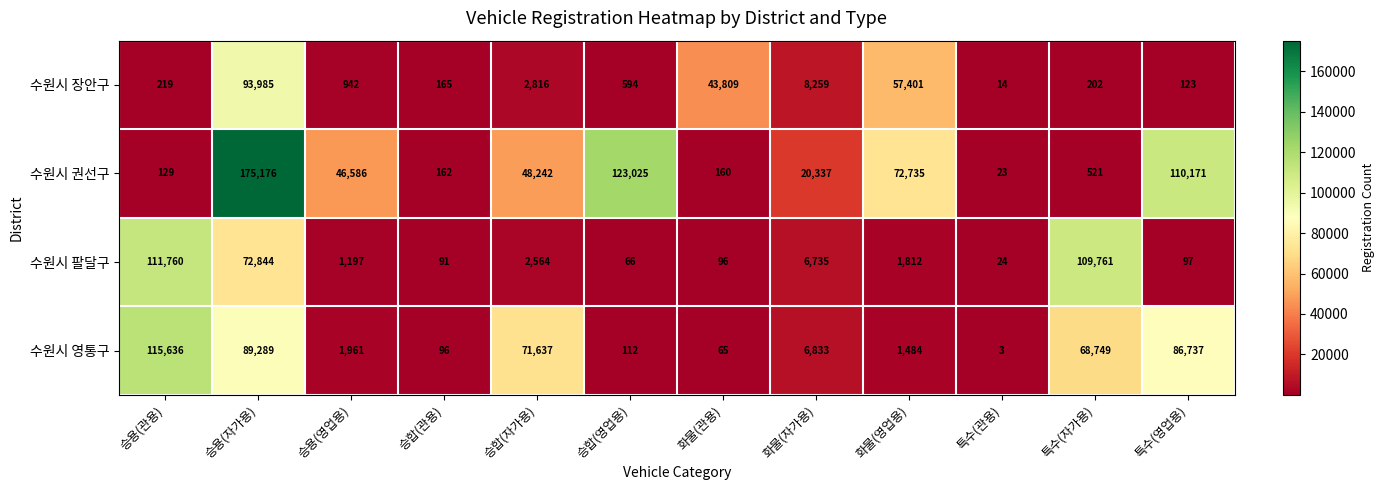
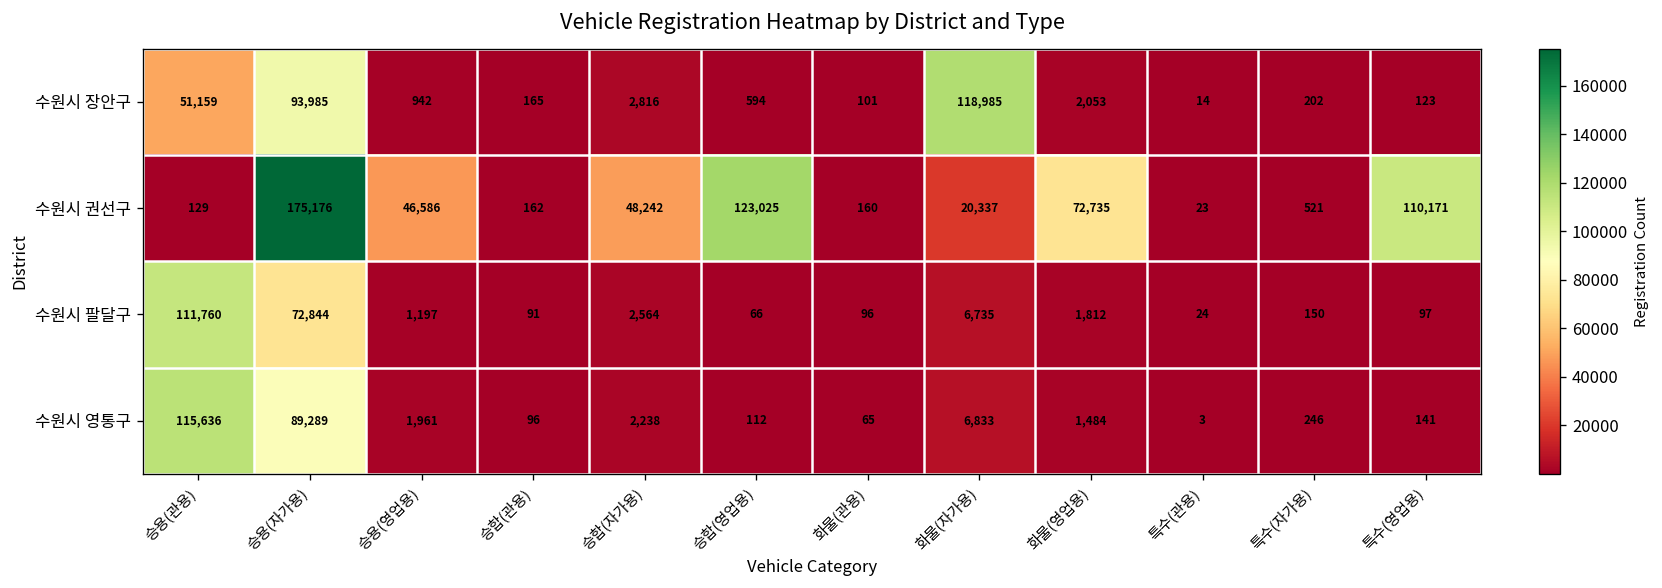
  {
    "수원시 장안구": {
-     "승용(관용)": "219",
+     "승용(관용)": "51,159",
      "승용(자가용)": "93,985",
      "승용(영업용)": "942",
      "승합(관용)": "165",
      "승합(자가용)": "2,816",
      "승합(영업용)": "594",
-     "화물(관용)": "43,809",
-     "화물(자가용)": "8,259",
-     "화물(영업용)": "57,401",
+     "화물(관용)": "101",
+     "화물(자가용)": "118,985",
+     "화물(영업용)": "2,053",
      "특수(관용)": "14",
      "특수(자가용)": "202",
      "특수(영업용)": "123"
    },
    "수원시 권선구": {
      "승용(관용)": "129",
      "승용(자가용)": "175,176",
      "승용(영업용)": "46,586",
      "승합(관용)": "162",
      "승합(자가용)": "48,242",
      "승합(영업용)": "123,025",
      "화물(관용)": "160",
      "화물(자가용)": "20,337",
      "화물(영업용)": "72,735",
      "특수(관용)": "23",
      "특수(자가용)": "521",
      "특수(영업용)": "110,171"
    },
    "수원시 팔달구": {
      "승용(관용)": "111,760",
      "승용(자가용)": "72,844",
      "승용(영업용)": "1,197",
      "승합(관용)": "91",
      "승합(자가용)": "2,564",
      "승합(영업용)": "66",
      "화물(관용)": "96",
      "화물(자가용)": "6,735",
      "화물(영업용)": "1,812",
      "특수(관용)": "24",
-     "특수(자가용)": "109,761",
+     "특수(자가용)": "150",
      "특수(영업용)": "97"
    },
    "수원시 영통구": {
      "승용(관용)": "115,636",
      "승용(자가용)": "89,289",
      "승용(영업용)": "1,961",
      "승합(관용)": "96",
-     "승합(자가용)": "71,637",
+     "승합(자가용)": "2,238",
      "승합(영업용)": "112",
      "화물(관용)": "65",
      "화물(자가용)": "6,833",
      "화물(영업용)": "1,484",
      "특수(관용)": "3",
-     "특수(자가용)": "68,749",
-     "특수(영업용)": "86,737"
+     "특수(자가용)": "246",
+     "특수(영업용)": "141"
    }
  }
